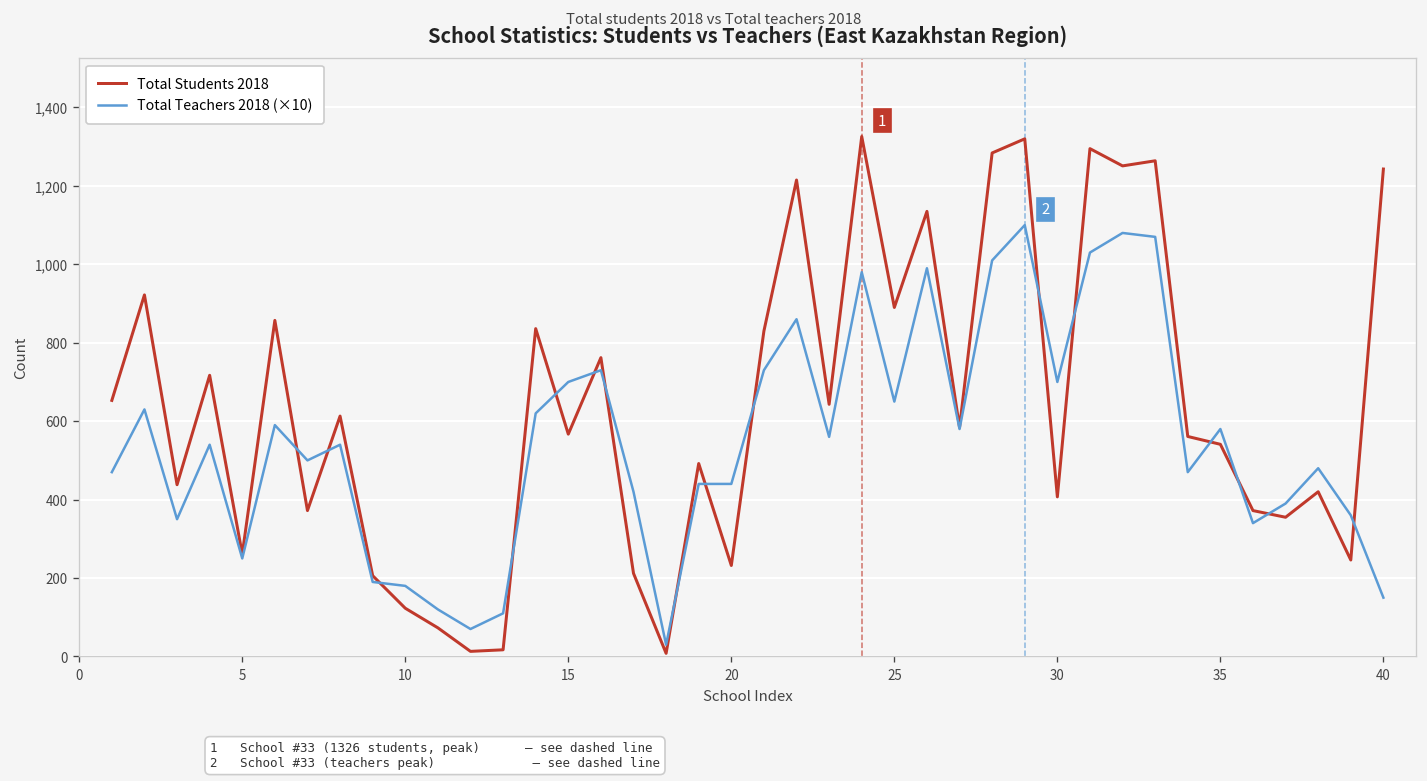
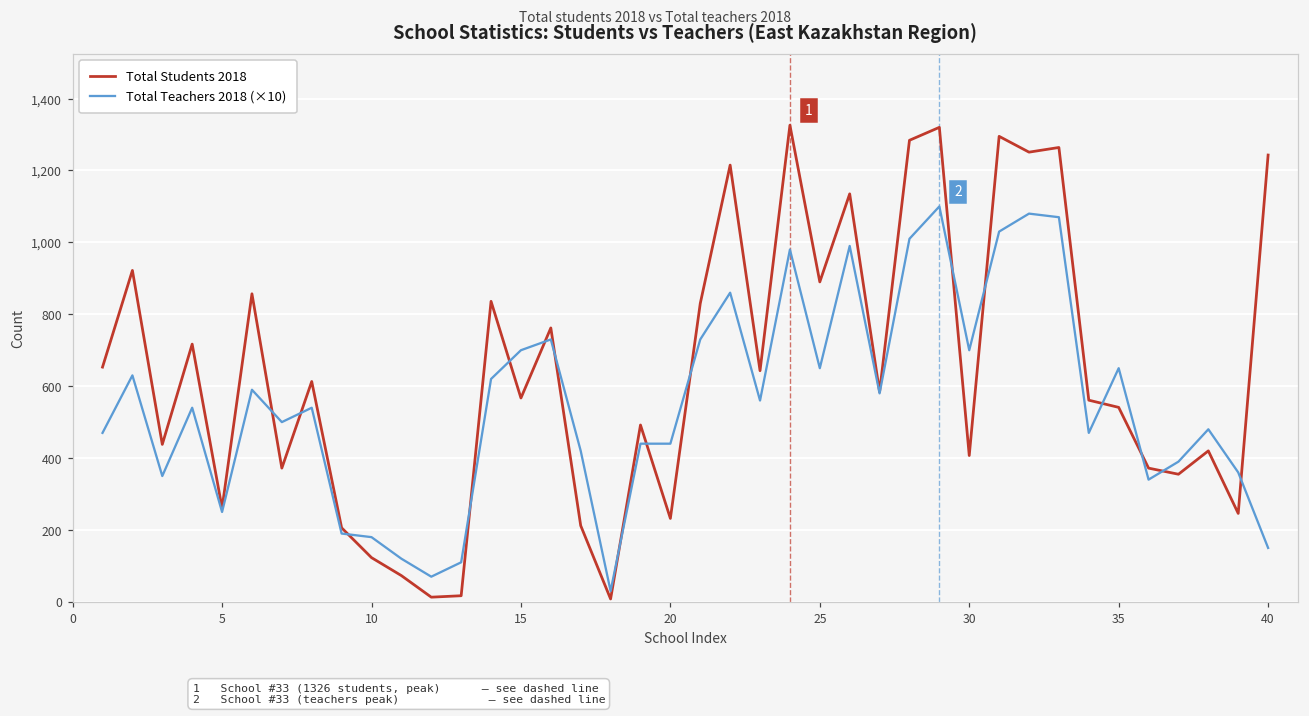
  {
    "Total Students 2018": {
      "5": "260",
      "10": "120",
      "15": "570",
      "20": "230",
      "25": "890",
      "30": "410",
      "35": "540",
      "40": "1,240"
    },
    "Total Teachers 2018 (×10)": {
      "5": "250",
      "10": "180",
      "15": "700",
      "20": "440",
      "25": "650",
      "30": "700",
-     "35": "580",
+     "35": "650",
      "40": "150"
    }
  }
